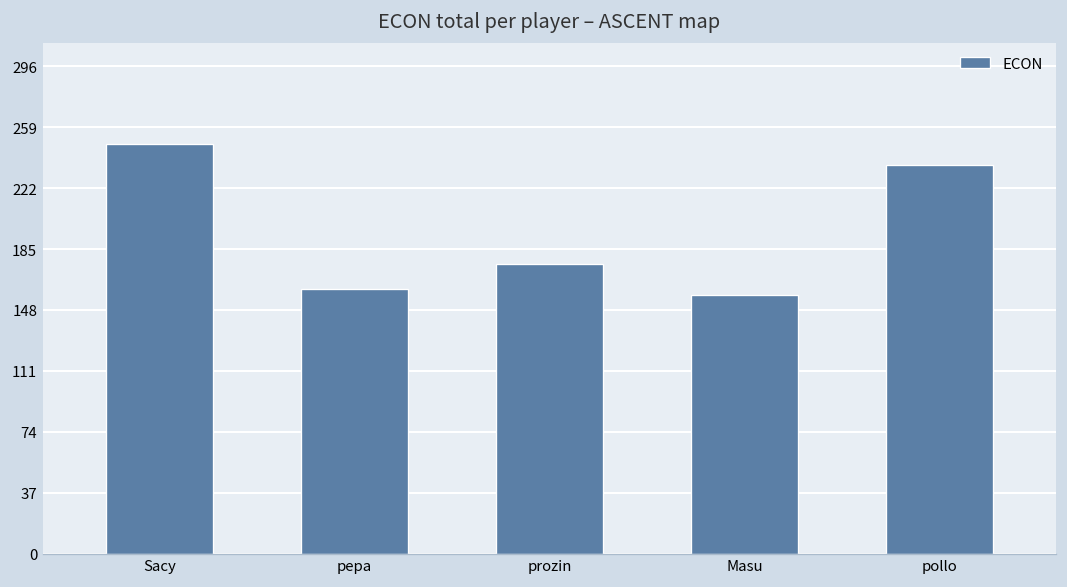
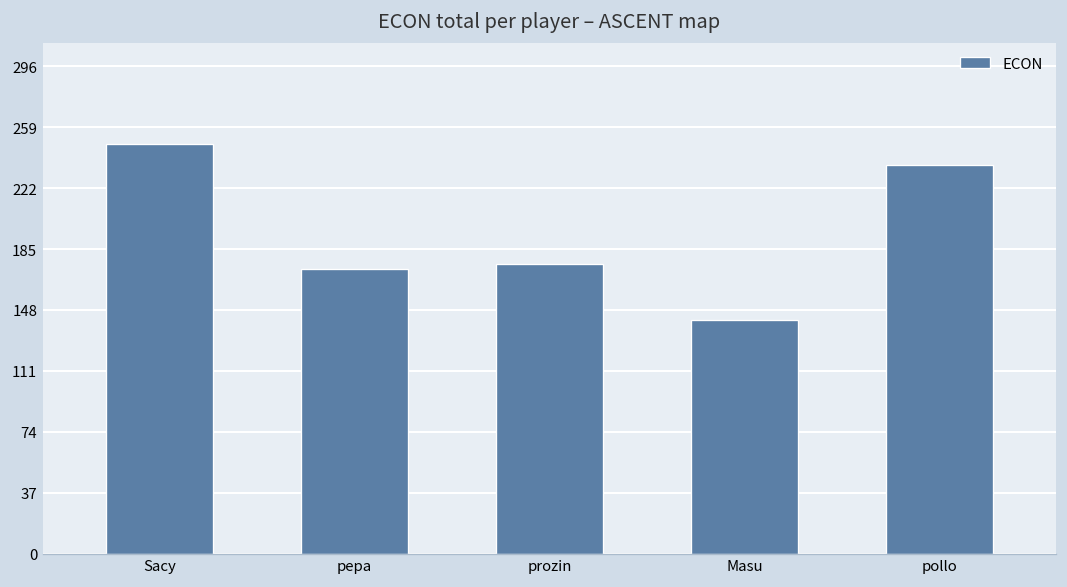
  {
    "Sacy": 249,
-   "pepa": 161,
+   "pepa": 173,
    "prozin": 176,
-   "Masu": 157,
+   "Masu": 142,
    "pollo": 236
  }
